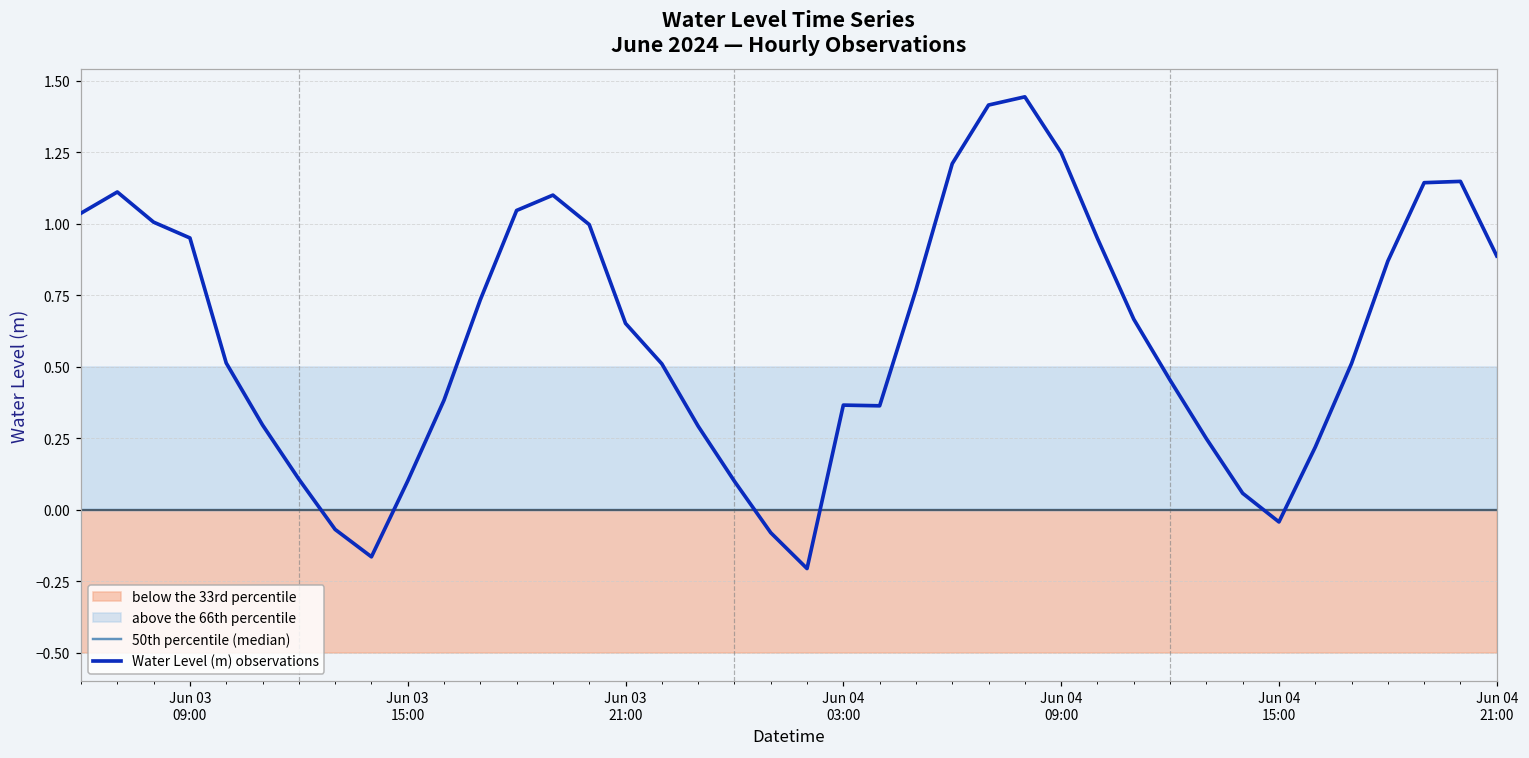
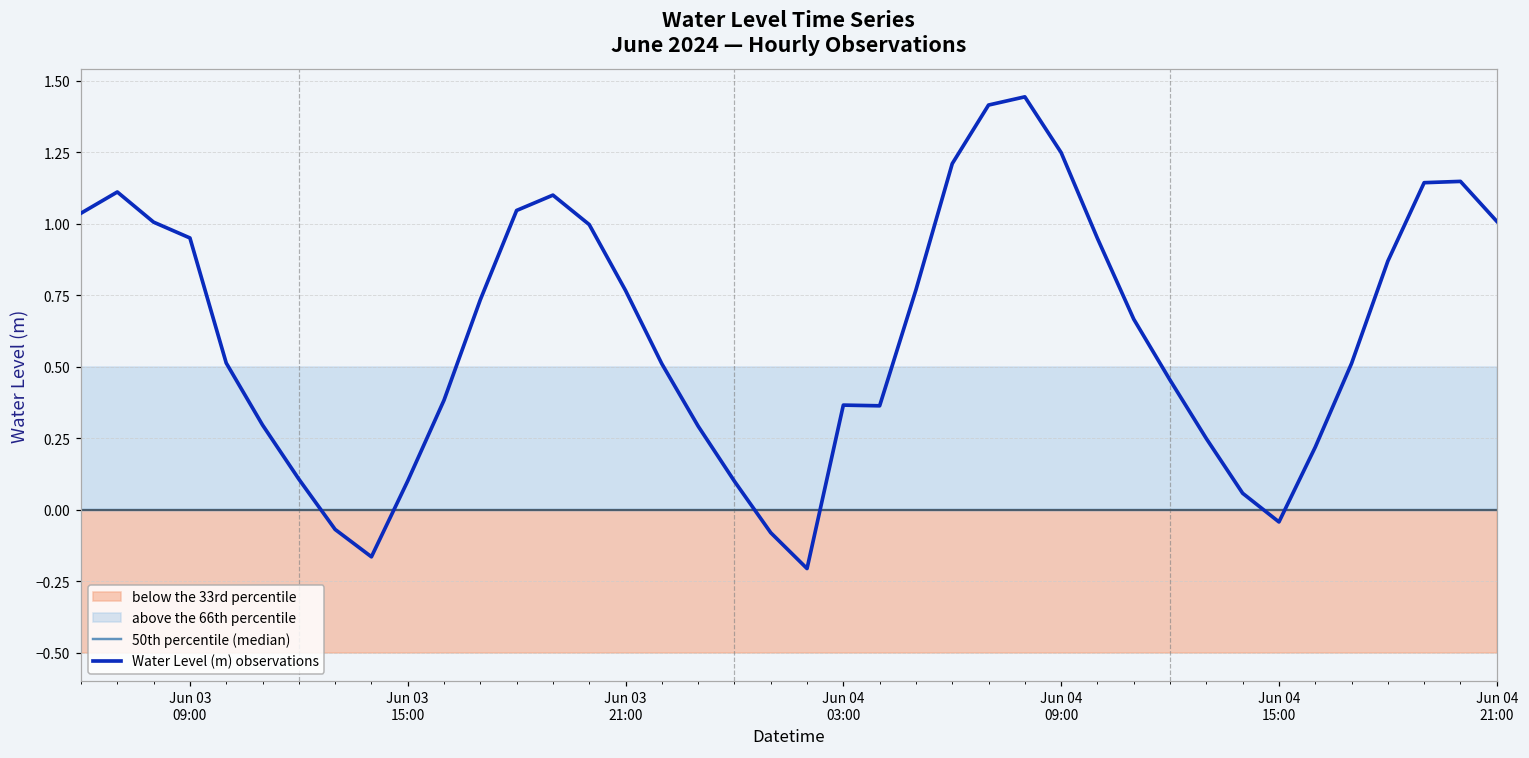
  {
    "below the 33rd percentile": {
      "Jun 03 09:00": 0.00,
      "Jun 03 15:00": 0.00,
      "Jun 03 21:00": 0.00,
      "Jun 04 03:00": 0.00,
      "Jun 04 09:00": 0.00,
      "Jun 04 15:00": 0.00,
      "Jun 04 21:00": 0.00
    },
    "Water Level (m) observations": {
      "Jun 03 09:00": 0.95,
      "Jun 03 15:00": 0.10,
-     "Jun 03 21:00": 0.65,
+     "Jun 03 21:00": 0.77,
      "Jun 04 03:00": 0.37,
      "Jun 04 09:00": 1.25,
      "Jun 04 15:00": -0.04,
-     "Jun 04 21:00": 0.89
+     "Jun 04 21:00": 1.01
    },
    "above the 66th percentile": {
      "Jun 03 09:00": 0.50,
      "Jun 03 15:00": 0.50,
      "Jun 03 21:00": 0.50,
      "Jun 04 03:00": 0.50,
      "Jun 04 09:00": 0.50,
      "Jun 04 15:00": 0.50,
      "Jun 04 21:00": 0.50
    }
  }
